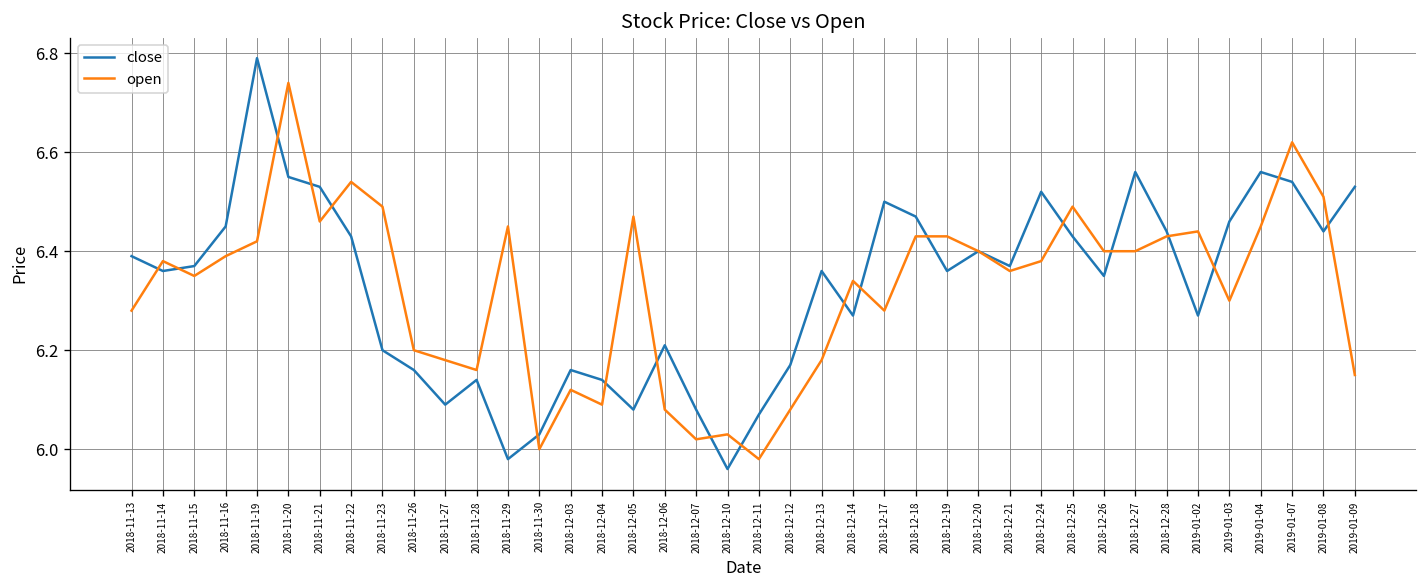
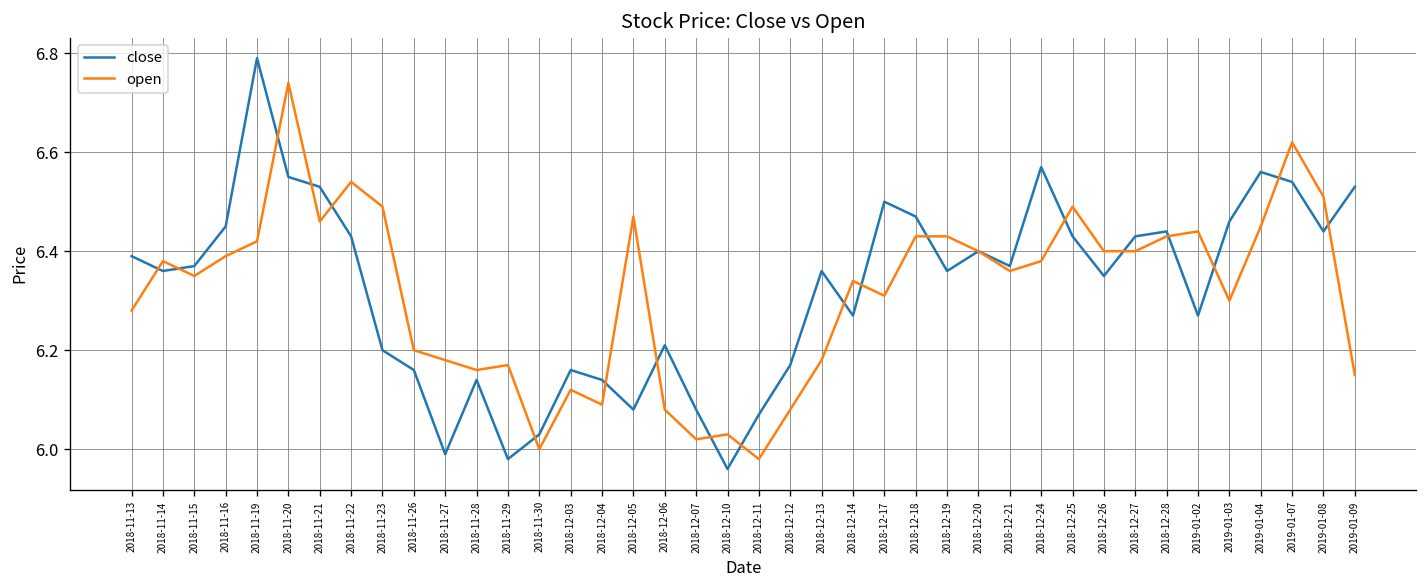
  {
    "close": {
      "2018-11-13": 6.39,
      "2018-11-14": 6.36,
      "2018-11-15": 6.37,
      "2018-11-16": 6.45,
      "2018-11-19": 6.79,
      "2018-11-20": 6.55,
      "2018-11-21": 6.53,
      "2018-11-22": 6.43,
      "2018-11-23": 6.20,
      "2018-11-26": 6.16,
-     "2018-11-27": 6.09,
+     "2018-11-27": 5.99,
      "2018-11-28": 6.14,
      "2018-11-29": 5.98,
      "2018-11-30": 6.03,
      "2018-12-03": 6.16,
      "2018-12-04": 6.14,
      "2018-12-05": 6.08,
      "2018-12-06": 6.21,
      "2018-12-07": 6.08,
      "2018-12-10": 5.96,
      "2018-12-11": 6.07,
      "2018-12-12": 6.17,
      "2018-12-13": 6.36,
      "2018-12-14": 6.27,
      "2018-12-17": 6.50,
      "2018-12-18": 6.47,
      "2018-12-19": 6.36,
      "2018-12-21": 6.37,
-     "2018-12-24": 6.52,
+     "2018-12-24": 6.57,
      "2018-12-25": 6.43,
      "2018-12-26": 6.35,
-     "2018-12-27": 6.56,
+     "2018-12-27": 6.43,
      "2018-12-28": 6.44,
      "2019-01-02": 6.27,
      "2019-01-03": 6.46,
      "2019-01-04": 6.56,
      "2019-01-07": 6.54,
      "2019-01-08": 6.44,
      "2019-01-09": 6.53
    },
    "open": {
      "2018-11-13": 6.28,
      "2018-11-14": 6.38,
      "2018-11-15": 6.35,
      "2018-11-16": 6.39,
      "2018-11-19": 6.42,
      "2018-11-20": 6.74,
      "2018-11-21": 6.46,
      "2018-11-22": 6.54,
      "2018-11-23": 6.49,
      "2018-11-26": 6.20,
      "2018-11-27": 6.18,
      "2018-11-28": 6.16,
-     "2018-11-29": 6.45,
+     "2018-11-29": 6.17,
      "2018-11-30": 6.00,
      "2018-12-03": 6.12,
      "2018-12-04": 6.09,
      "2018-12-05": 6.47,
      "2018-12-06": 6.08,
      "2018-12-07": 6.02,
      "2018-12-10": 6.03,
      "2018-12-11": 5.98,
      "2018-12-12": 6.08,
      "2018-12-13": 6.18,
      "2018-12-14": 6.34,
-     "2018-12-17": 6.28,
+     "2018-12-17": 6.31,
      "2018-12-18": 6.43,
      "2018-12-19": 6.43,
      "2018-12-21": 6.36,
      "2018-12-24": 6.38,
      "2018-12-25": 6.49,
      "2018-12-26": 6.40,
      "2018-12-27": 6.40,
      "2018-12-28": 6.43,
      "2019-01-02": 6.44,
      "2019-01-03": 6.30,
      "2019-01-04": 6.45,
      "2019-01-07": 6.62,
      "2019-01-08": 6.51,
      "2019-01-09": 6.15
    }
  }
